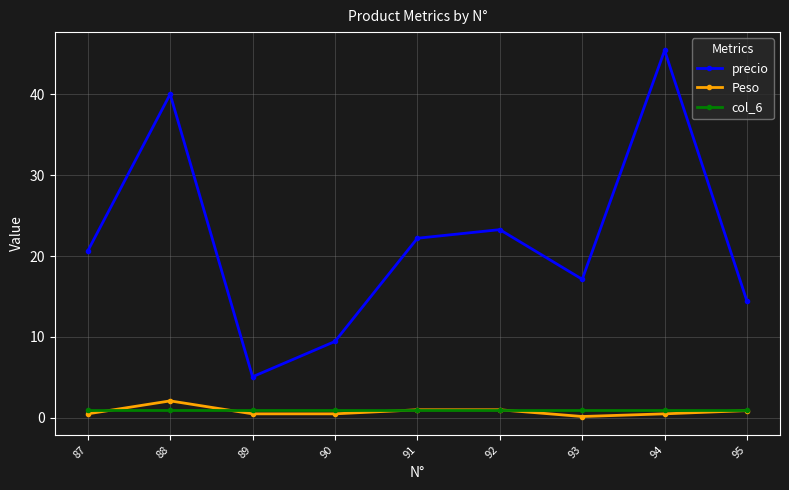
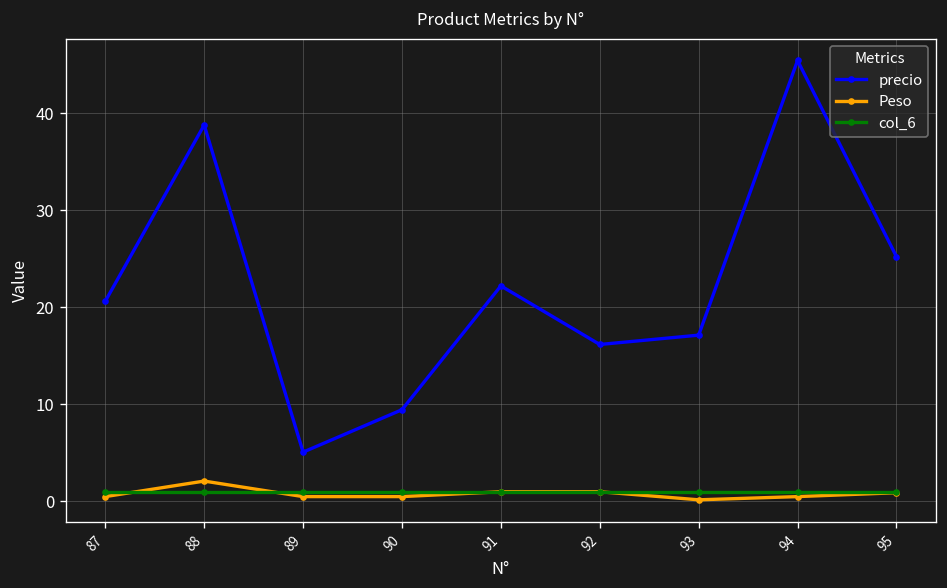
  {
    "precio": {
      "87": 21,
-     "88": 40,
+     "88": 39,
      "89": 5,
      "90": 9,
      "91": 22,
-     "92": 23,
+     "92": 16,
      "93": 17,
      "94": 45,
-     "95": 14
+     "95": 25
    },
    "Peso": {
      "87": 1,
      "88": 2,
      "89": 1,
      "90": 1,
      "93": 0,
      "94": 1
    },
    "col_6": {
      "87": 1,
      "88": 1,
      "89": 1,
      "90": 1,
      "93": 1,
      "94": 1
    }
  }
